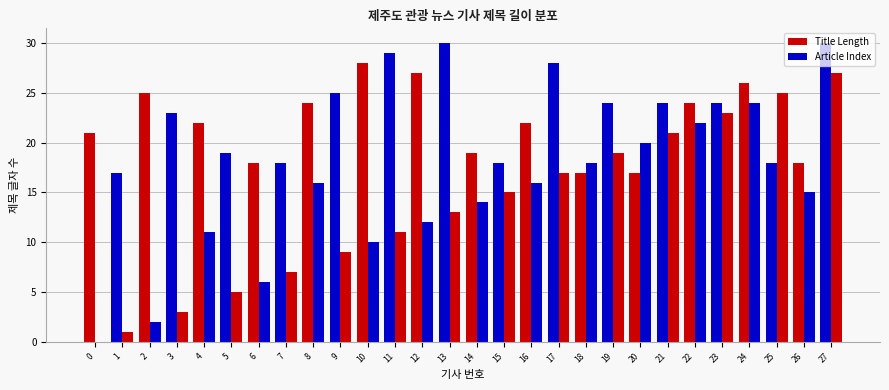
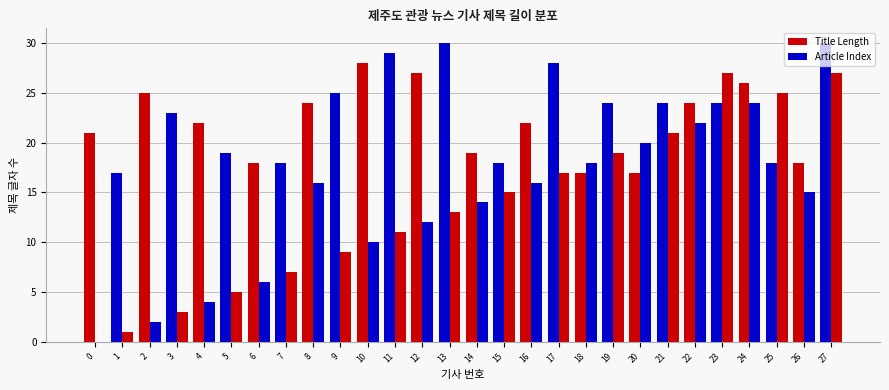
  {
    "Title Length": {
      "0": 21,
      "1": 17,
      "2": 25,
      "3": 23,
      "4": 22,
      "5": 19,
      "6": 18,
      "7": 18,
      "8": 24,
      "9": 25,
      "10": 28,
      "11": 29,
      "12": 27,
      "13": 30,
      "14": 19,
      "15": 18,
      "16": 22,
      "17": 28,
      "18": 17,
      "19": 24,
      "20": 17,
      "21": 24,
      "22": 24,
      "23": 24,
      "24": 26,
      "25": 18,
      "26": 18
    },
    "Article Index": {
      "0": 0,
      "1": 1,
      "2": 2,
      "3": 3,
-     "4": 11,
+     "4": 4,
      "5": 5,
      "6": 6,
      "7": 7,
      "8": 16,
      "9": 9,
      "10": 10,
      "11": 11,
      "12": 12,
      "13": 13,
      "14": 14,
      "15": 15,
      "16": 16,
      "17": 17,
      "18": 18,
      "19": 19,
      "20": 20,
      "21": 21,
      "22": 22,
-     "23": 23,
+     "23": 27,
      "24": 24,
      "25": 25,
      "26": 15,
      "27": 27
    }
  }
